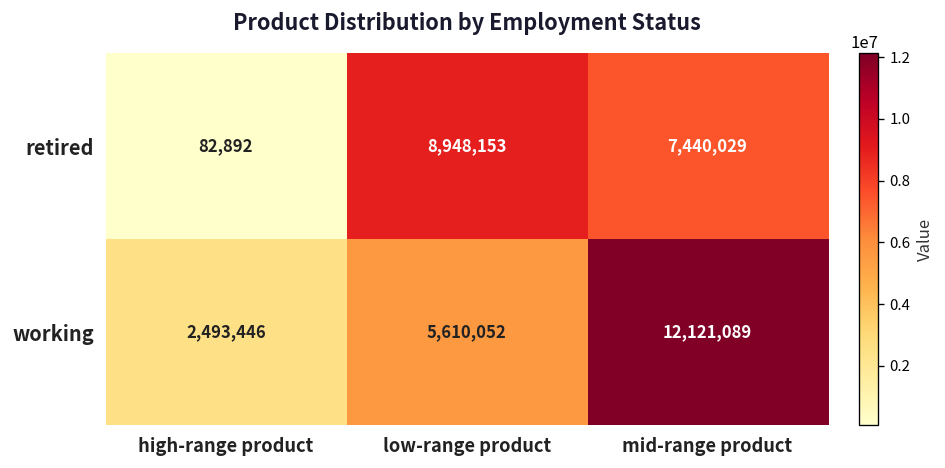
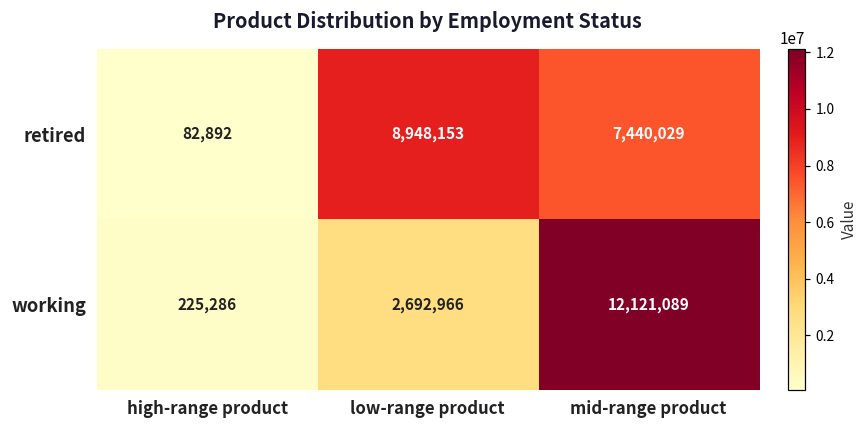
  {
    "retired": {
      "high-range product": "82,892",
      "low-range product": "8,948,153",
      "mid-range product": "7,440,029"
    },
    "working": {
-     "high-range product": "2,493,446",
-     "low-range product": "5,610,052",
+     "high-range product": "225,286",
+     "low-range product": "2,692,966",
      "mid-range product": "12,121,089"
    }
  }
